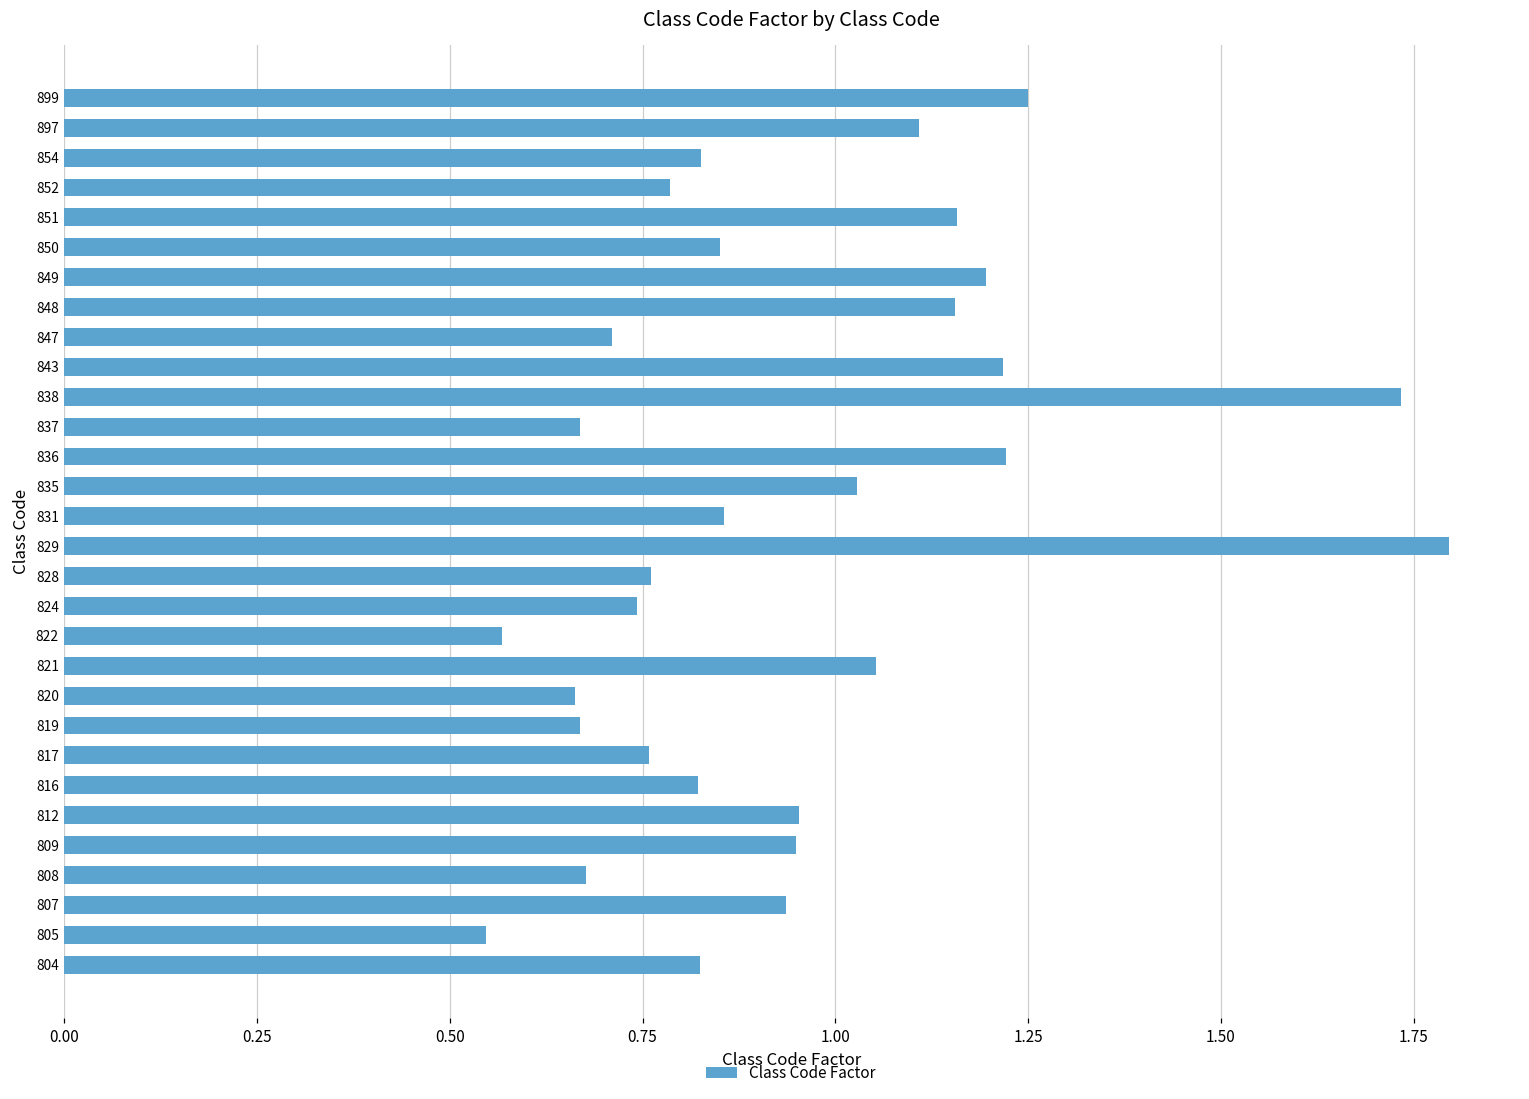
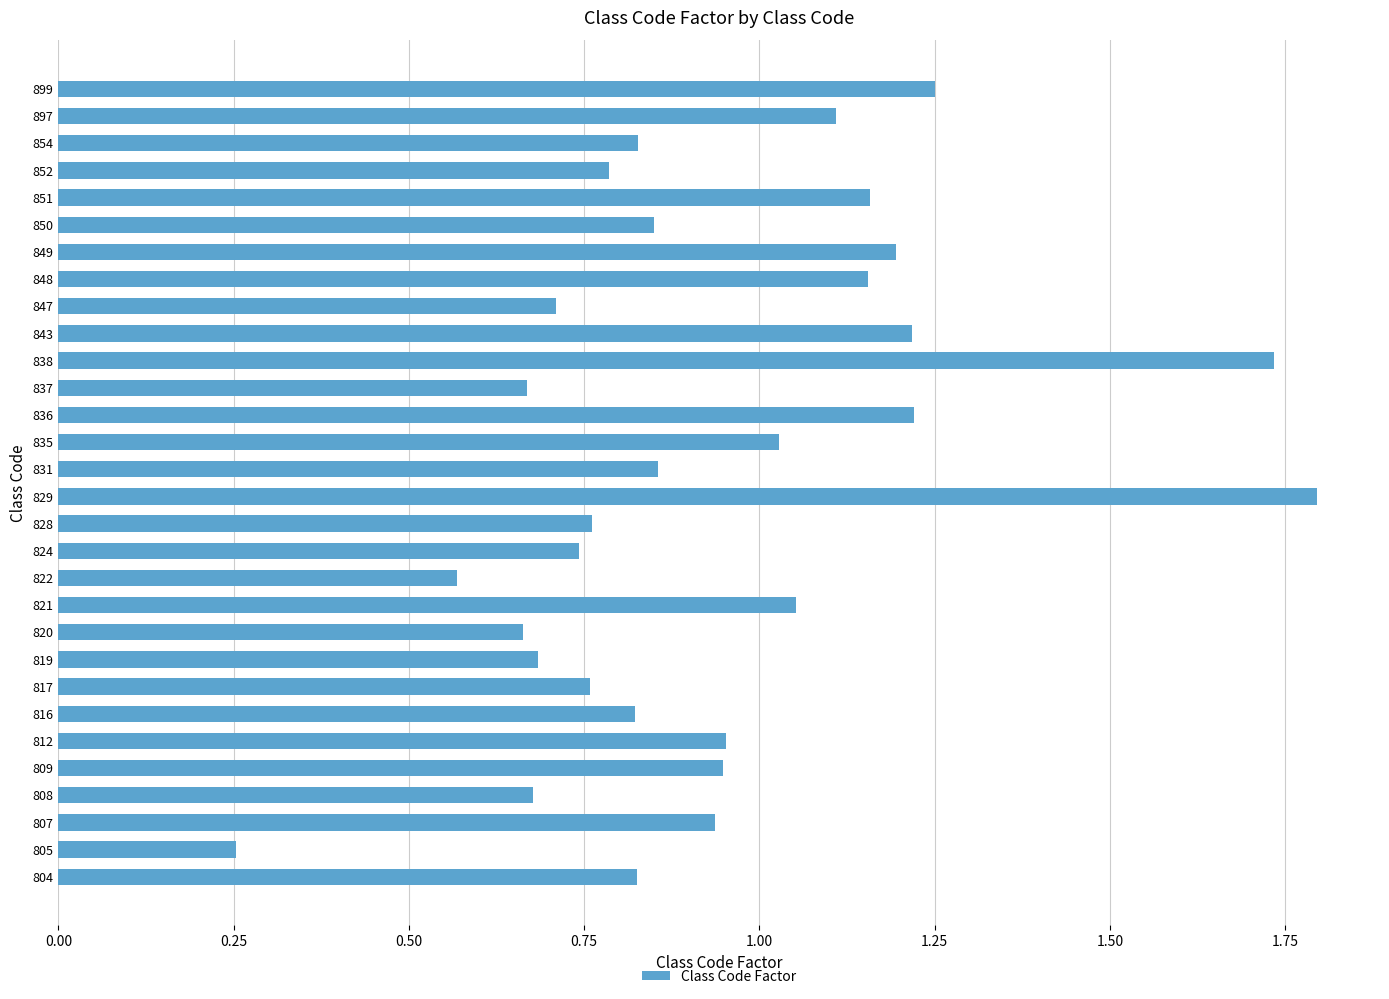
  {
    "899": 1.25,
    "897": 1.11,
    "854": 0.83,
    "852": 0.78,
    "851": 1.16,
    "850": 0.85,
    "849": 1.20,
    "848": 1.16,
    "847": 0.71,
    "843": 1.22,
    "838": 1.73,
    "837": 0.67,
    "836": 1.22,
    "835": 1.03,
    "831": 0.86,
    "829": 1.80,
    "828": 0.76,
    "824": 0.74,
    "822": 0.57,
    "821": 1.05,
    "820": 0.66,
-   "819": 0.67,
+   "819": 0.68,
    "817": 0.76,
    "816": 0.82,
    "812": 0.95,
    "809": 0.95,
    "808": 0.68,
    "807": 0.94,
-   "805": 0.55,
+   "805": 0.25,
    "804": 0.82
  }
